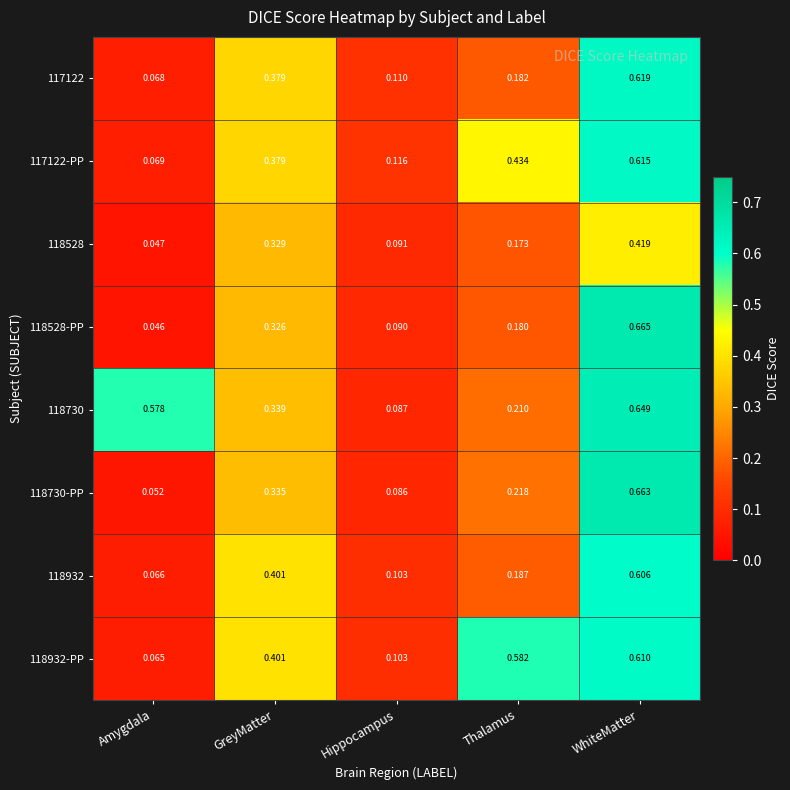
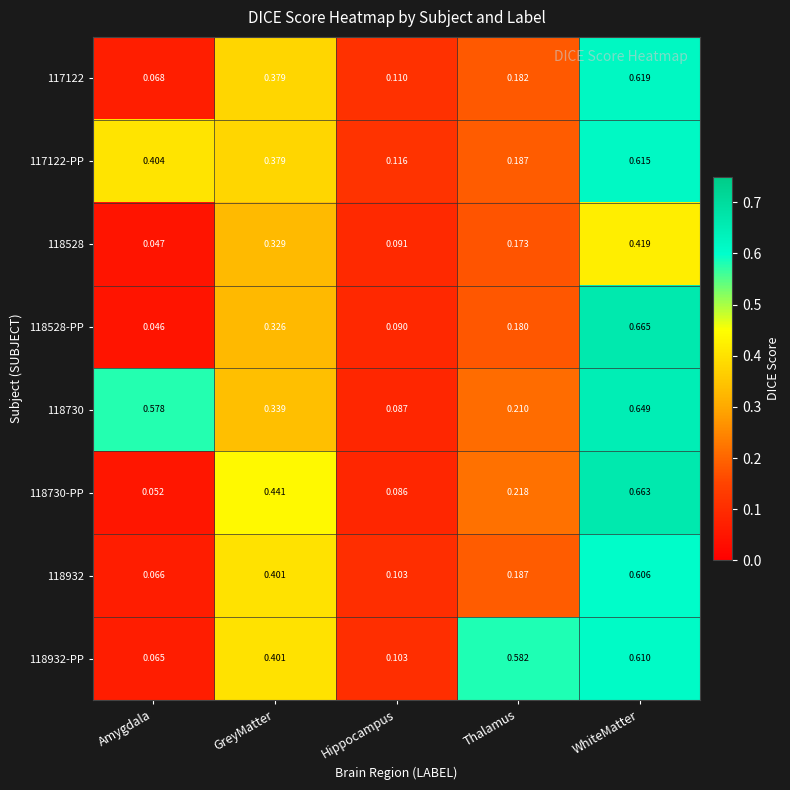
  {
    "117122": {
      "Amygdala": 0.068,
      "GreyMatter": 0.379,
      "Hippocampus": 0.110,
      "Thalamus": 0.182
    },
    "117122-PP": {
-     "Amygdala": 0.069,
+     "Amygdala": 0.404,
      "GreyMatter": 0.379,
      "Hippocampus": 0.116,
-     "Thalamus": 0.434,
+     "Thalamus": 0.187,
      "WhiteMatter": 0.615
    },
    "118528": {
      "Amygdala": 0.047,
      "GreyMatter": 0.329,
      "Hippocampus": 0.091,
      "Thalamus": 0.173,
      "WhiteMatter": 0.419
    },
    "118528-PP": {
      "Amygdala": 0.046,
      "GreyMatter": 0.326,
      "Hippocampus": 0.090,
      "Thalamus": 0.180,
      "WhiteMatter": 0.665
    },
    "118730": {
      "Amygdala": 0.578,
      "GreyMatter": 0.339,
      "Hippocampus": 0.087,
      "Thalamus": 0.210,
      "WhiteMatter": 0.649
    },
    "118730-PP": {
      "Amygdala": 0.052,
-     "GreyMatter": 0.335,
+     "GreyMatter": 0.441,
      "Hippocampus": 0.086,
      "Thalamus": 0.218,
      "WhiteMatter": 0.663
    },
    "118932": {
      "Amygdala": 0.066,
      "GreyMatter": 0.401,
      "Hippocampus": 0.103,
      "Thalamus": 0.187,
      "WhiteMatter": 0.606
    },
    "118932-PP": {
      "Amygdala": 0.065,
      "GreyMatter": 0.401,
      "Hippocampus": 0.103,
      "Thalamus": 0.582,
      "WhiteMatter": 0.610
    }
  }
